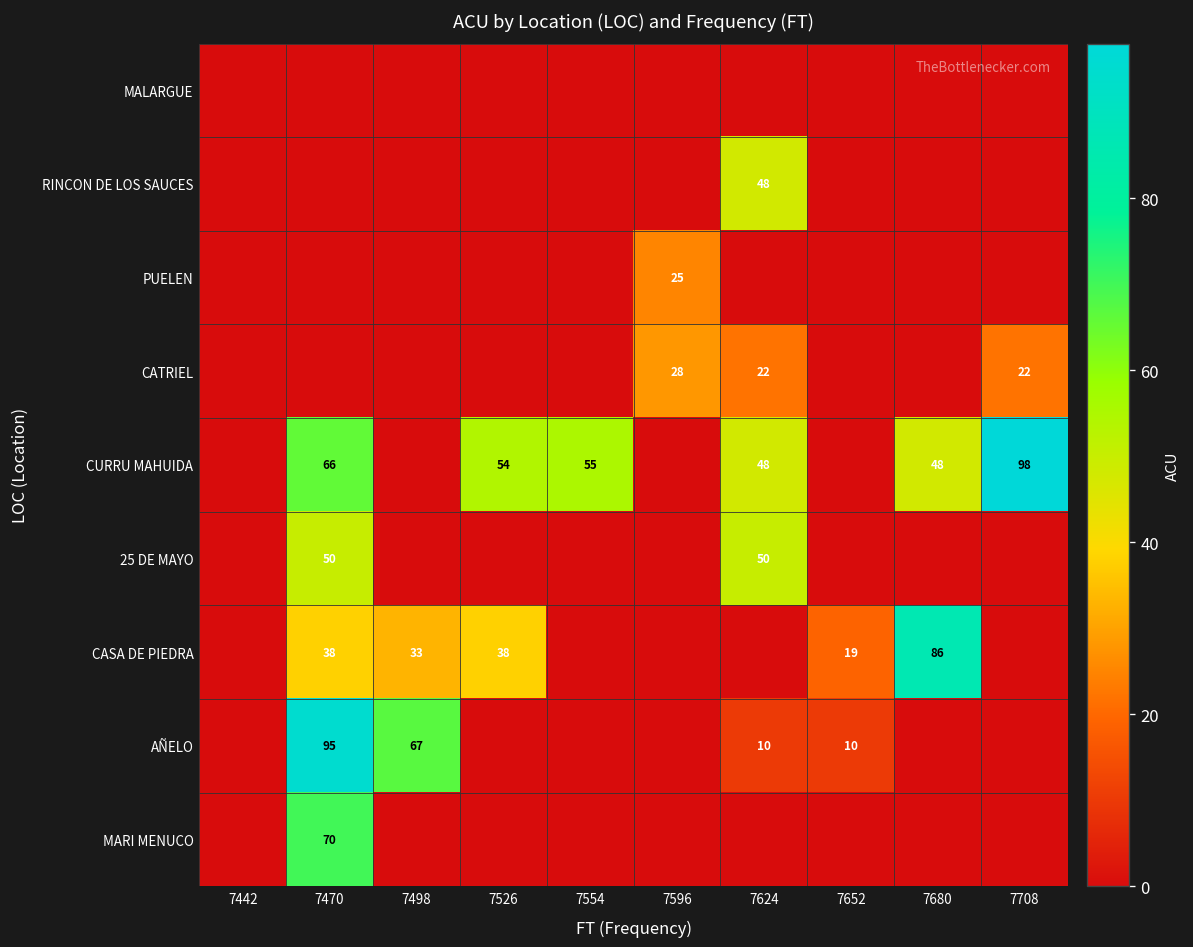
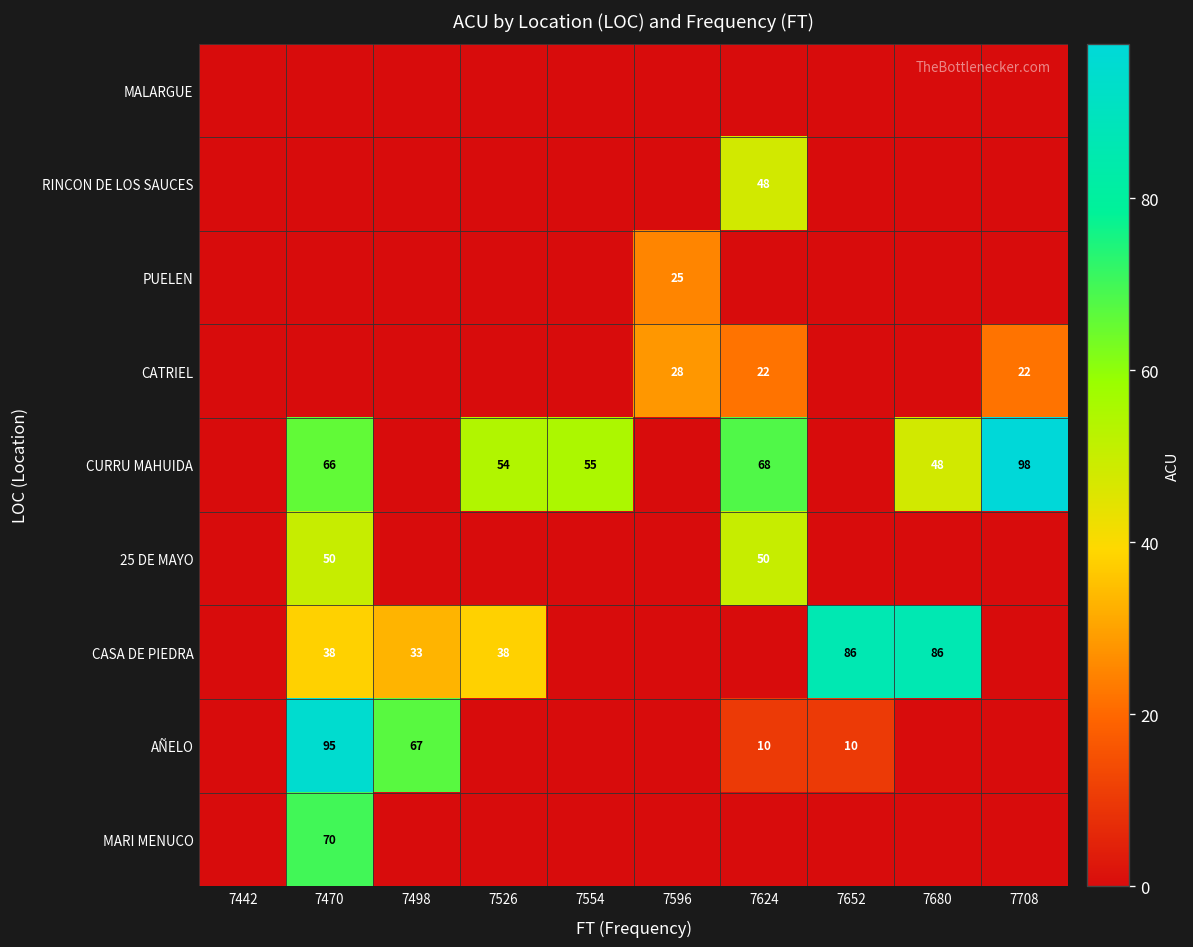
  {
    "RINCON DE LOS SAUCES": {
      "7624": 48
    },
    "PUELEN": {
      "7596": 25
    },
    "CATRIEL": {
      "7596": 28,
      "7624": 22,
      "7708": 22
    },
    "CURRU MAHUIDA": {
      "7470": 66,
      "7526": 54,
      "7554": 55,
-     "7624": 48,
+     "7624": 68,
      "7680": 48,
      "7708": 98
    },
    "25 DE MAYO": {
      "7470": 50,
      "7624": 50
    },
    "CASA DE PIEDRA": {
      "7470": 38,
      "7498": 33,
      "7526": 38,
-     "7652": 19,
+     "7652": 86,
      "7680": 86
    },
    "AÑELO": {
      "7470": 95,
      "7498": 67,
      "7624": 10,
      "7652": 10
    },
    "MARI MENUCO": {
      "7470": 70
    }
  }
